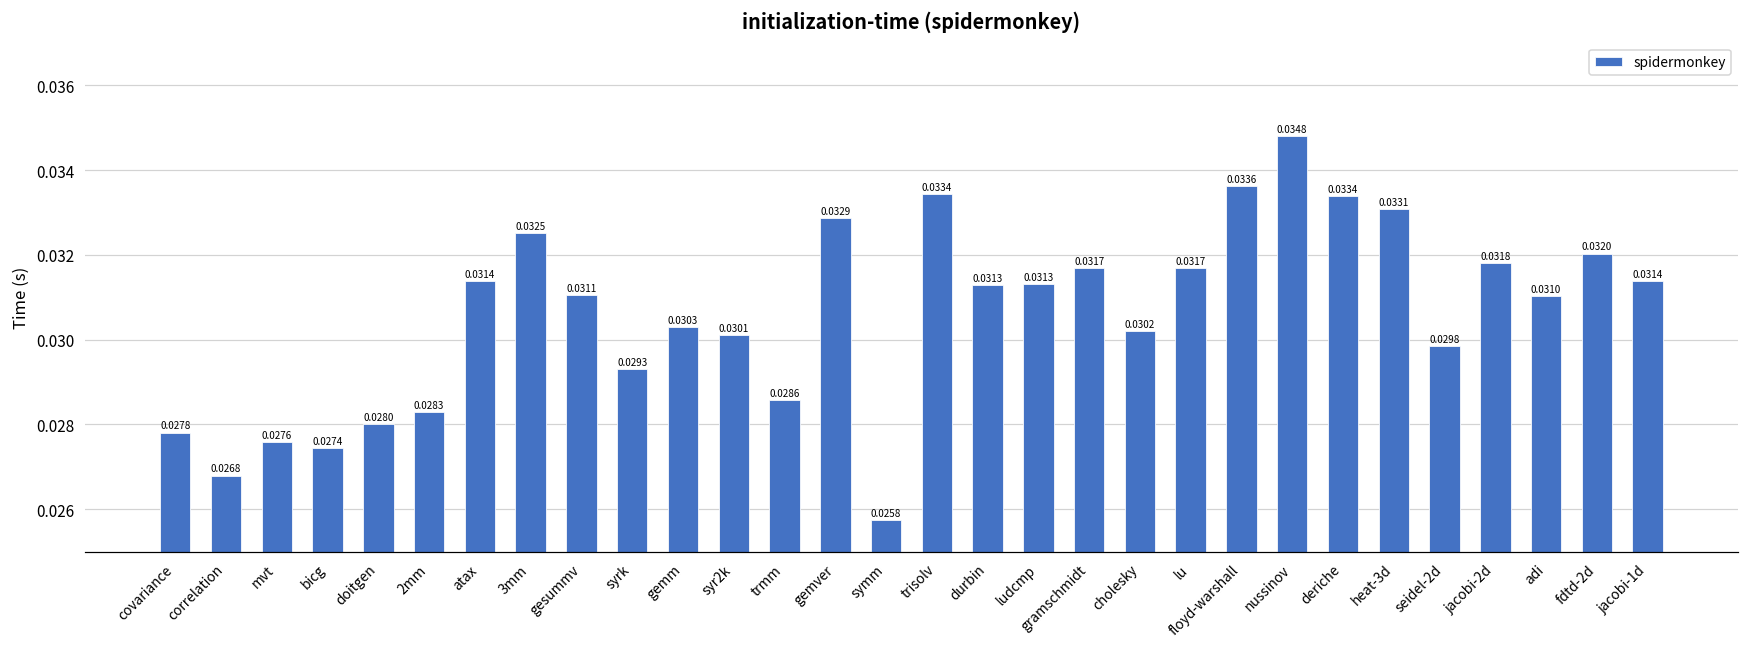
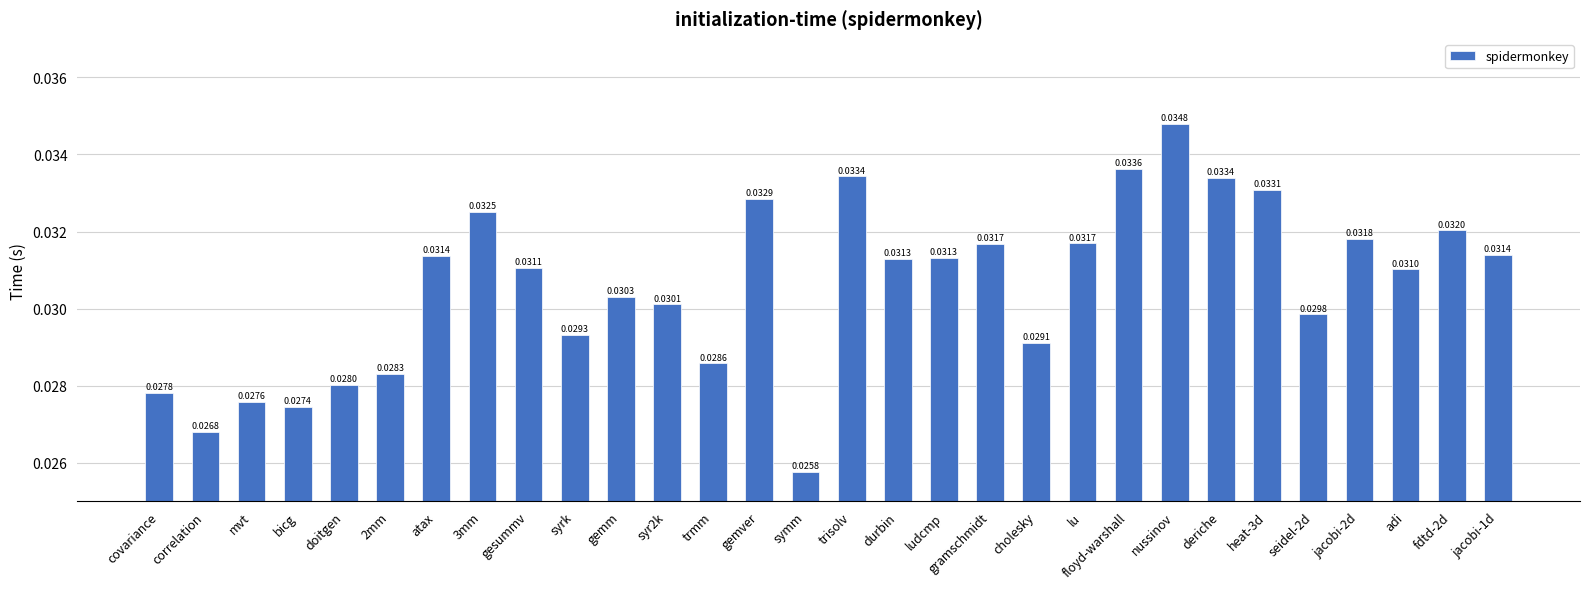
  {
    "covariance": 0.0278,
    "correlation": 0.0268,
    "mvt": 0.0276,
    "bicg": 0.0274,
    "doitgen": 0.0280,
    "2mm": 0.0283,
    "atax": 0.0314,
    "3mm": 0.0325,
    "gesummv": 0.0311,
    "syrk": 0.0293,
    "gemm": 0.0303,
    "syr2k": 0.0301,
    "trmm": 0.0286,
    "gemver": 0.0329,
    "symm": 0.0258,
    "trisolv": 0.0334,
    "durbin": 0.0313,
    "ludcmp": 0.0313,
    "gramschmidt": 0.0317,
-   "cholesky": 0.0302,
+   "cholesky": 0.0291,
    "lu": 0.0317,
    "floyd-warshall": 0.0336,
    "nussinov": 0.0348,
    "deriche": 0.0334,
    "heat-3d": 0.0331,
    "seidel-2d": 0.0298,
    "jacobi-2d": 0.0318,
    "adi": 0.0310,
    "fdtd-2d": 0.0320,
    "jacobi-1d": 0.0314
  }
